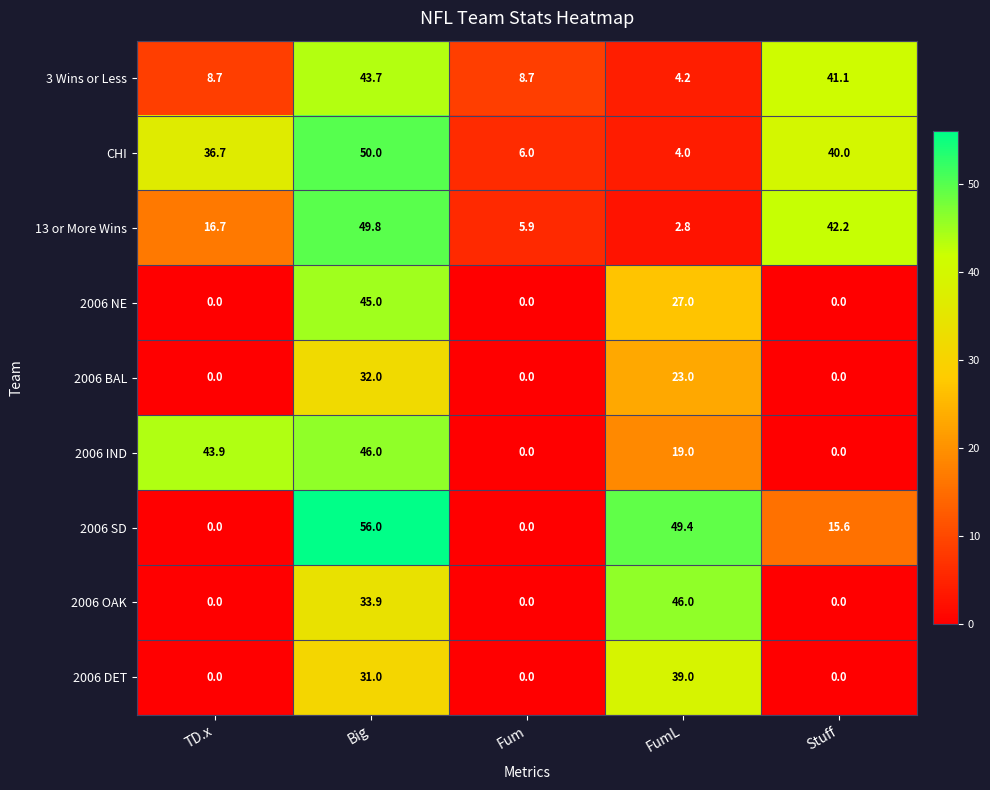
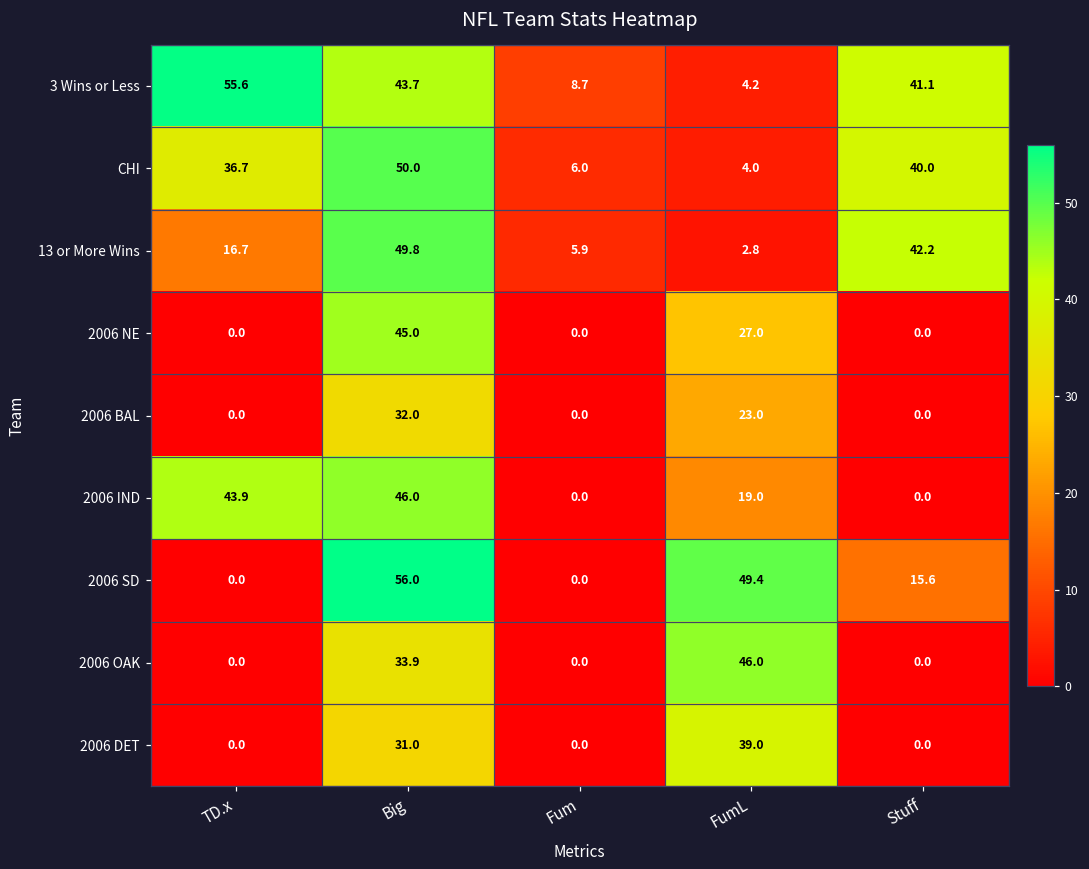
  {
    "3 Wins or Less": {
-     "TD.x": 8.7,
+     "TD.x": 55.6,
      "Big": 43.7,
      "Fum": 8.7,
      "FumL": 4.2,
      "Stuff": 41.1
    },
    "CHI": {
      "TD.x": 36.7,
      "Big": 50.0,
      "Fum": 6.0,
      "FumL": 4.0,
      "Stuff": 40.0
    },
    "13 or More Wins": {
      "TD.x": 16.7,
      "Big": 49.8,
      "Fum": 5.9,
      "FumL": 2.8,
      "Stuff": 42.2
    },
    "2006 NE": {
      "TD.x": 0.0,
      "Big": 45.0,
      "Fum": 0.0,
      "FumL": 27.0,
      "Stuff": 0.0
    },
    "2006 BAL": {
      "TD.x": 0.0,
      "Big": 32.0,
      "Fum": 0.0,
      "FumL": 23.0,
      "Stuff": 0.0
    },
    "2006 IND": {
      "TD.x": 43.9,
      "Big": 46.0,
      "Fum": 0.0,
      "FumL": 19.0,
      "Stuff": 0.0
    },
    "2006 SD": {
      "TD.x": 0.0,
      "Big": 56.0,
      "Fum": 0.0,
      "FumL": 49.4,
      "Stuff": 15.6
    },
    "2006 OAK": {
      "TD.x": 0.0,
      "Big": 33.9,
      "Fum": 0.0,
      "FumL": 46.0,
      "Stuff": 0.0
    },
    "2006 DET": {
      "TD.x": 0.0,
      "Big": 31.0,
      "Fum": 0.0,
      "FumL": 39.0,
      "Stuff": 0.0
    }
  }
